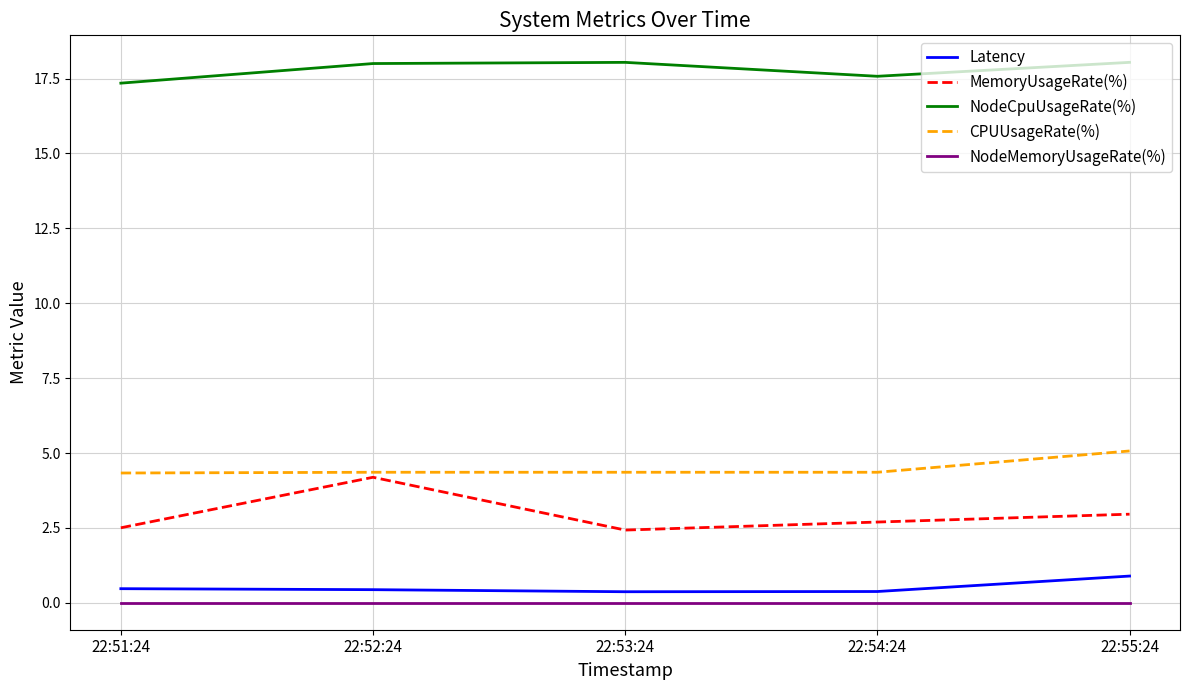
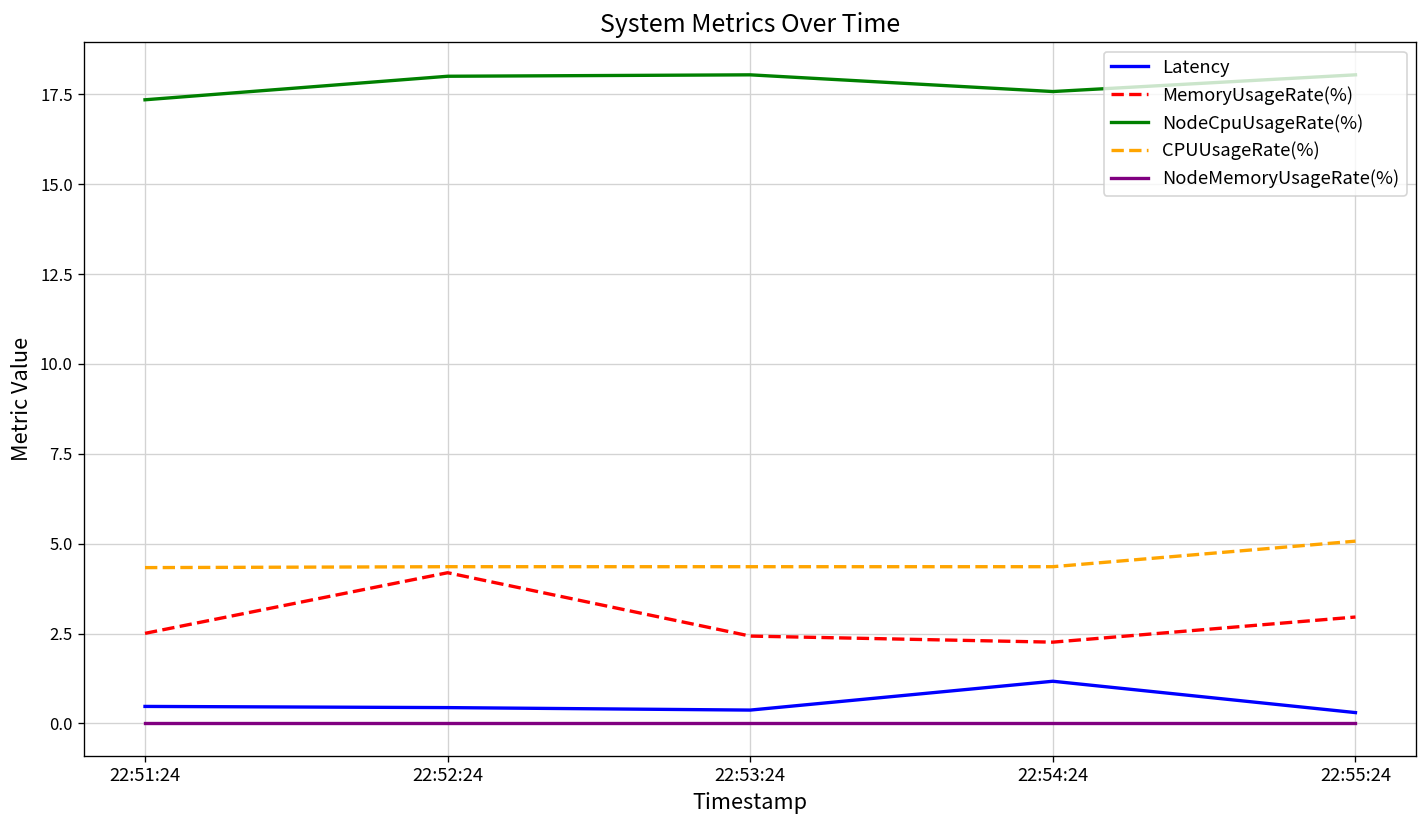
  {
    "Latency": {
      "22:51:24": 0.5,
      "22:52:24": 0.4,
      "22:53:24": 0.4,
-     "22:54:24": 0.4,
-     "22:55:24": 0.9
+     "22:54:24": 1.2,
+     "22:55:24": 0.3
    },
    "MemoryUsageRate(%)": {
      "22:51:24": 2.5,
      "22:52:24": 4.2,
      "22:53:24": 2.4,
-     "22:54:24": 2.7,
+     "22:54:24": 2.3,
      "22:55:24": 3.0
    },
    "NodeCpuUsageRate(%)": {
      "22:51:24": 17.3,
      "22:52:24": 18.0,
      "22:53:24": 18.0,
      "22:54:24": 17.6
    },
    "CPUUsageRate(%)": {
      "22:51:24": 4.3,
      "22:52:24": 4.4,
      "22:53:24": 4.4,
      "22:54:24": 4.4,
      "22:55:24": 5.1
    },
    "NodeMemoryUsageRate(%)": {
      "22:51:24": 0.0,
      "22:52:24": 0.0,
      "22:53:24": 0.0,
      "22:54:24": 0.0,
      "22:55:24": 0.0
    }
  }
